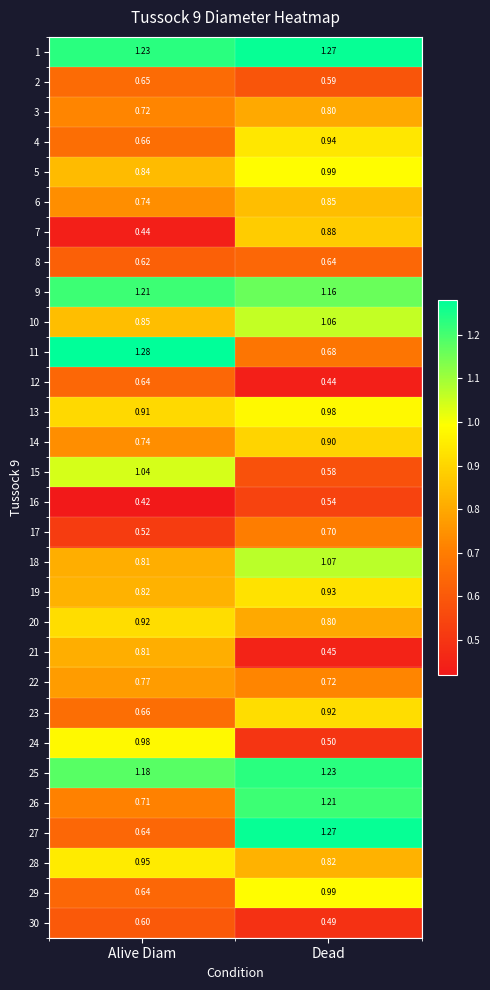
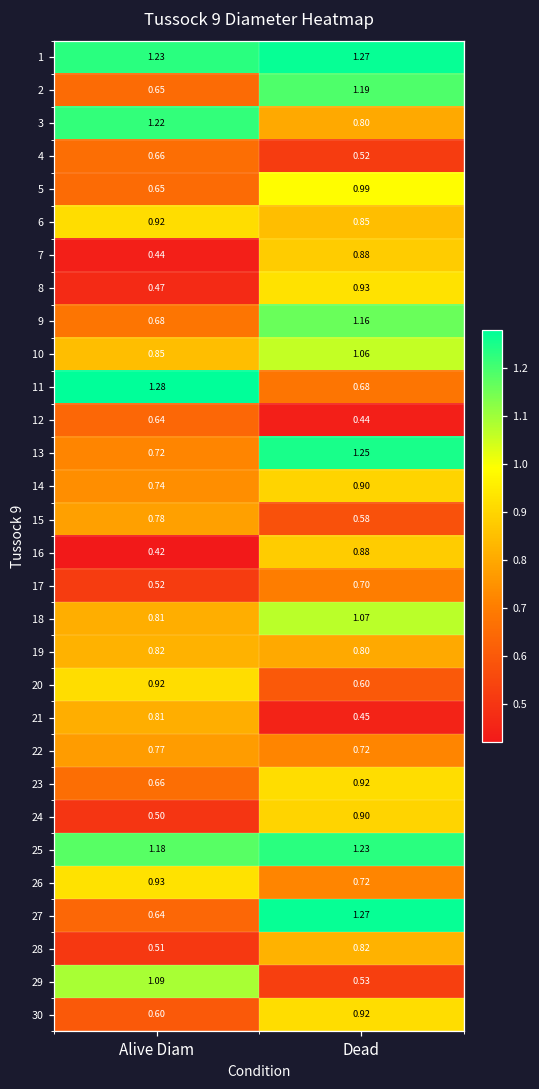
  {
    "1": {
      "Alive Diam": 1.23,
      "Dead": 1.27
    },
    "2": {
      "Alive Diam": 0.65,
-     "Dead": 0.59
+     "Dead": 1.19
    },
    "3": {
-     "Alive Diam": 0.72,
+     "Alive Diam": 1.22,
      "Dead": 0.80
    },
    "4": {
      "Alive Diam": 0.66,
-     "Dead": 0.94
+     "Dead": 0.52
    },
    "5": {
-     "Alive Diam": 0.84,
+     "Alive Diam": 0.65,
      "Dead": 0.99
    },
    "6": {
-     "Alive Diam": 0.74,
+     "Alive Diam": 0.92,
      "Dead": 0.85
    },
    "7": {
      "Alive Diam": 0.44,
      "Dead": 0.88
    },
    "8": {
-     "Alive Diam": 0.62,
-     "Dead": 0.64
+     "Alive Diam": 0.47,
+     "Dead": 0.93
    },
    "9": {
-     "Alive Diam": 1.21,
+     "Alive Diam": 0.68,
      "Dead": 1.16
    },
    "10": {
      "Alive Diam": 0.85,
      "Dead": 1.06
    },
    "11": {
      "Alive Diam": 1.28,
      "Dead": 0.68
    },
    "12": {
      "Alive Diam": 0.64,
      "Dead": 0.44
    },
    "13": {
-     "Alive Diam": 0.91,
-     "Dead": 0.98
+     "Alive Diam": 0.72,
+     "Dead": 1.25
    },
    "14": {
      "Alive Diam": 0.74,
      "Dead": 0.90
    },
    "15": {
-     "Alive Diam": 1.04,
+     "Alive Diam": 0.78,
      "Dead": 0.58
    },
    "16": {
      "Alive Diam": 0.42,
-     "Dead": 0.54
+     "Dead": 0.88
    },
    "17": {
      "Alive Diam": 0.52,
      "Dead": 0.70
    },
    "18": {
      "Alive Diam": 0.81,
      "Dead": 1.07
    },
    "19": {
      "Alive Diam": 0.82,
-     "Dead": 0.93
+     "Dead": 0.80
    },
    "20": {
      "Alive Diam": 0.92,
-     "Dead": 0.80
+     "Dead": 0.60
    },
    "21": {
      "Alive Diam": 0.81,
      "Dead": 0.45
    },
    "22": {
      "Alive Diam": 0.77,
      "Dead": 0.72
    },
    "23": {
      "Alive Diam": 0.66,
      "Dead": 0.92
    },
    "24": {
-     "Alive Diam": 0.98,
-     "Dead": 0.50
+     "Alive Diam": 0.50,
+     "Dead": 0.90
    },
    "25": {
      "Alive Diam": 1.18,
      "Dead": 1.23
    },
    "26": {
-     "Alive Diam": 0.71,
-     "Dead": 1.21
+     "Alive Diam": 0.93,
+     "Dead": 0.72
    },
    "27": {
      "Alive Diam": 0.64,
      "Dead": 1.27
    },
    "28": {
-     "Alive Diam": 0.95,
+     "Alive Diam": 0.51,
      "Dead": 0.82
    },
    "29": {
-     "Alive Diam": 0.64,
-     "Dead": 0.99
+     "Alive Diam": 1.09,
+     "Dead": 0.53
    },
    "30": {
      "Alive Diam": 0.60,
-     "Dead": 0.49
+     "Dead": 0.92
    }
  }
